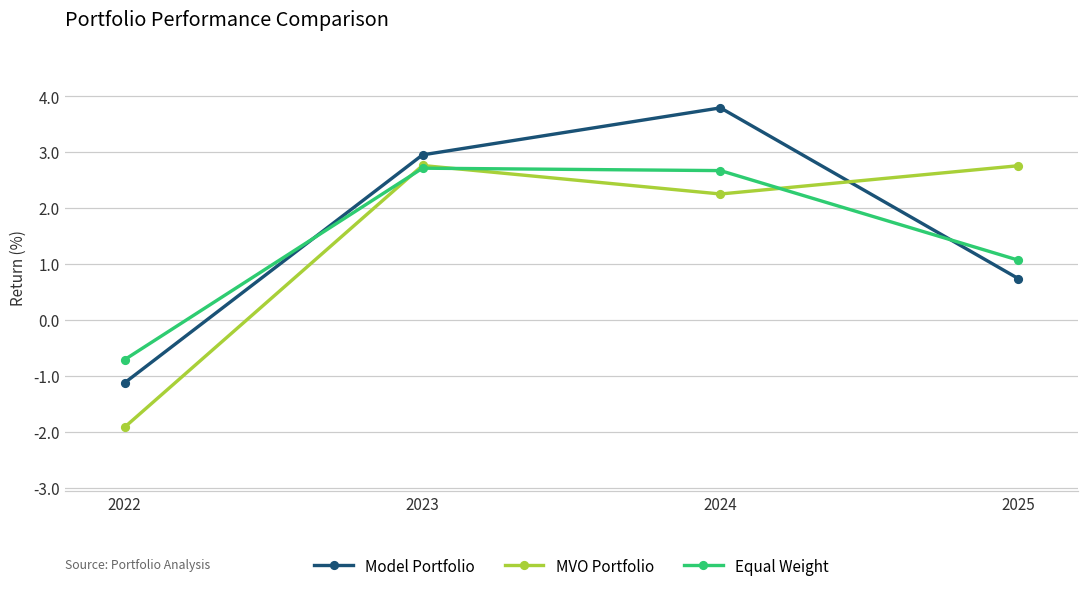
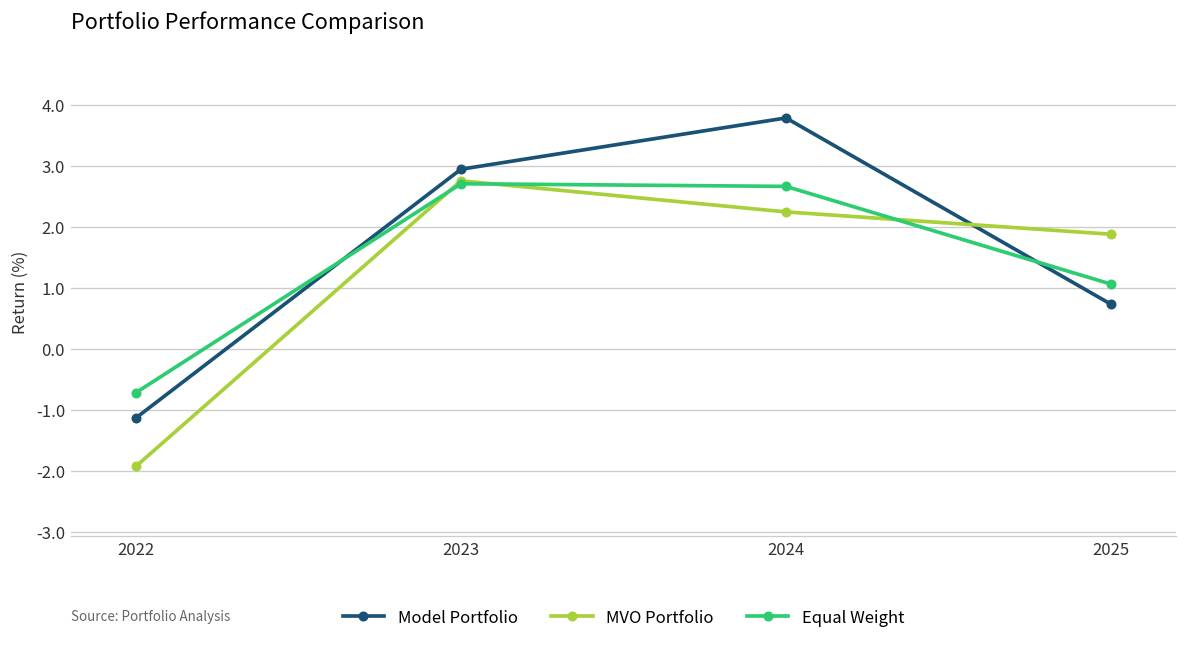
  {
    "Model Portfolio": {
      "2022": -1.1,
      "2023": 3.0,
      "2024": 3.8,
      "2025": 0.7
    },
    "MVO Portfolio": {
      "2022": -1.9,
      "2024": 2.3,
-     "2025": 2.8
+     "2025": 1.9
    },
    "Equal Weight": {
      "2022": -0.7,
      "2024": 2.7,
      "2025": 1.1
    }
  }
